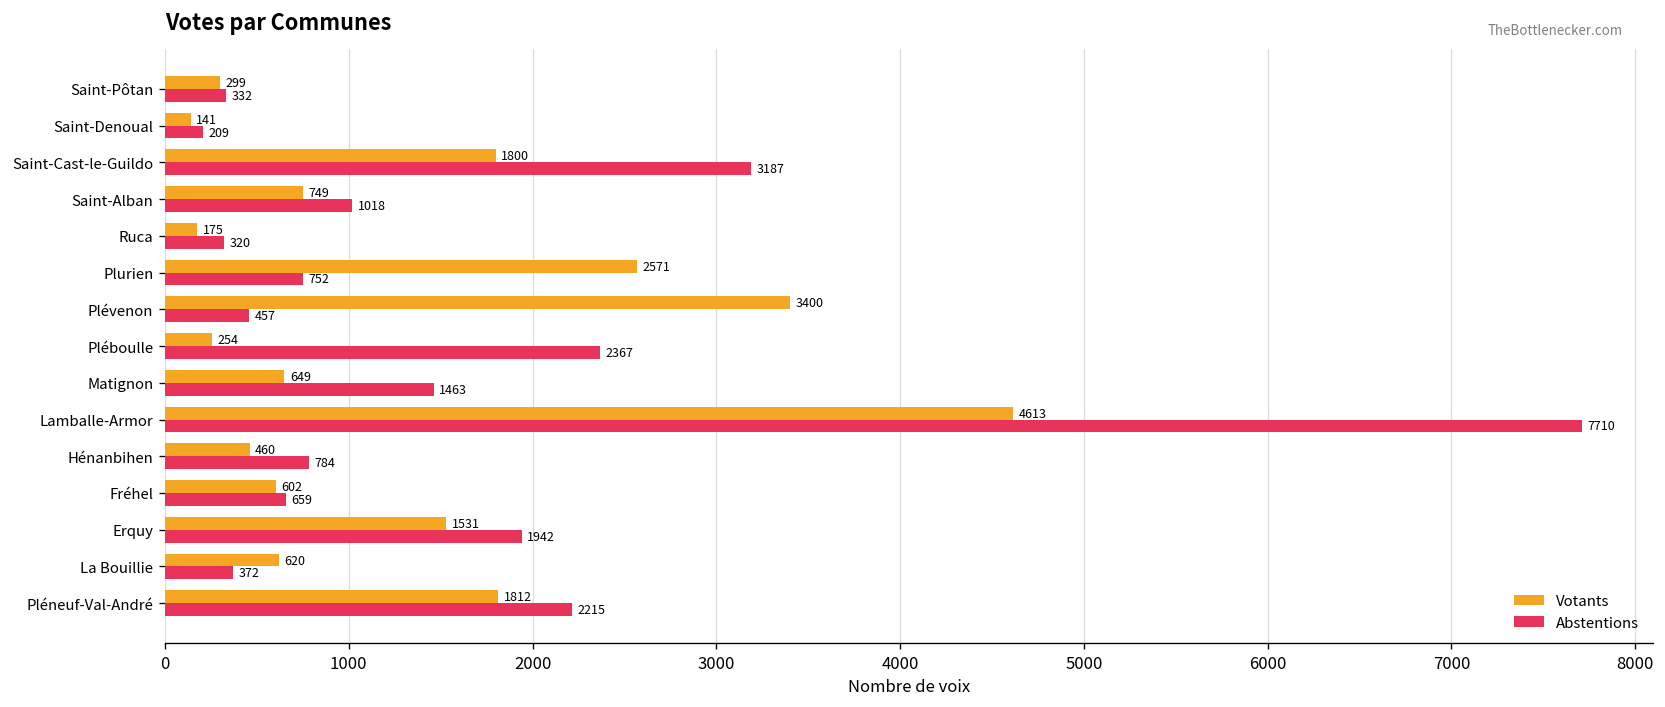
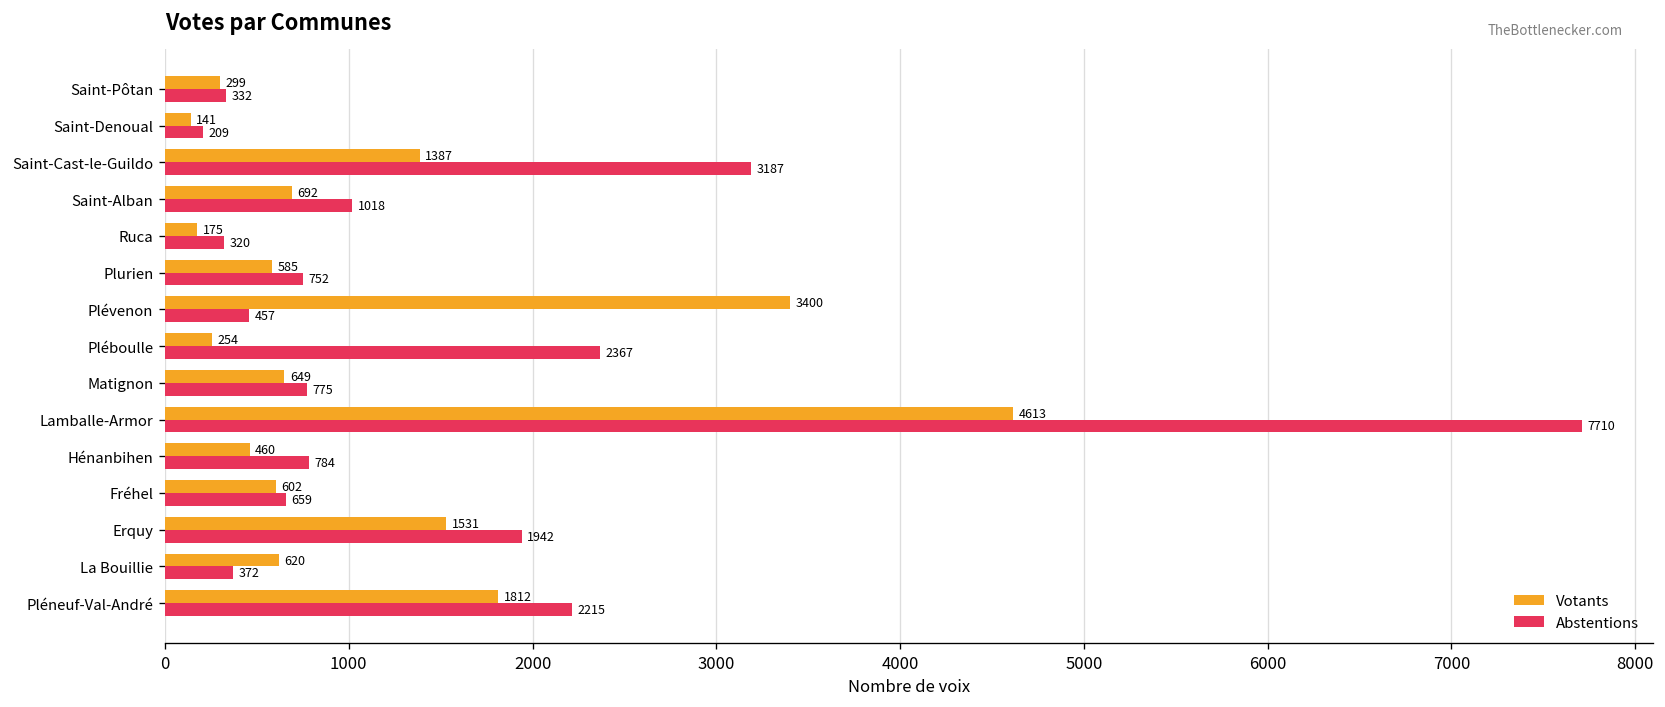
  {
    "Votants": {
      "Saint-Pôtan": 299,
      "Saint-Denoual": 141,
-     "Saint-Cast-le-Guildo": 1800,
-     "Saint-Alban": 749,
+     "Saint-Cast-le-Guildo": 1387,
+     "Saint-Alban": 692,
      "Ruca": 175,
-     "Plurien": 2571,
+     "Plurien": 585,
      "Plévenon": 3400,
      "Pléboulle": 254,
      "Matignon": 649,
      "Lamballe-Armor": 4613,
      "Hénanbihen": 460,
      "Fréhel": 602,
      "Erquy": 1531,
      "La Bouillie": 620,
      "Pléneuf-Val-André": 1812
    },
    "Abstentions": {
      "Saint-Pôtan": 332,
      "Saint-Denoual": 209,
      "Saint-Cast-le-Guildo": 3187,
      "Saint-Alban": 1018,
      "Ruca": 320,
      "Plurien": 752,
      "Plévenon": 457,
      "Pléboulle": 2367,
-     "Matignon": 1463,
+     "Matignon": 775,
      "Lamballe-Armor": 7710,
      "Hénanbihen": 784,
      "Fréhel": 659,
      "Erquy": 1942,
      "La Bouillie": 372,
      "Pléneuf-Val-André": 2215
    }
  }
